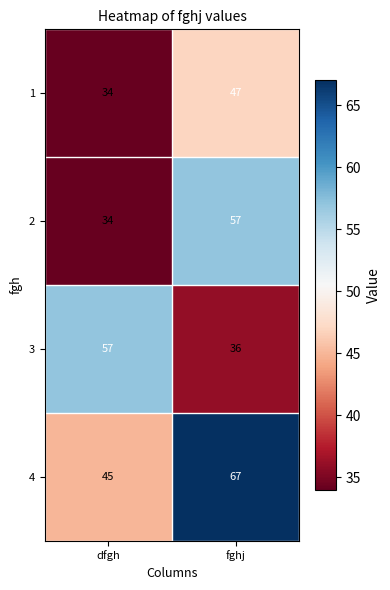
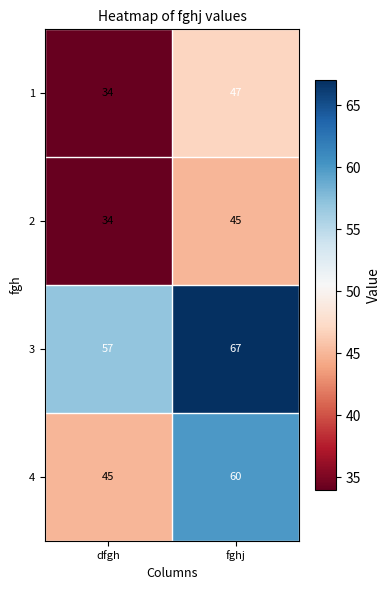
  {
    "1": {
      "dfgh": 34,
      "fghj": 47
    },
    "2": {
      "dfgh": 34,
-     "fghj": 57
+     "fghj": 45
    },
    "3": {
      "dfgh": 57,
-     "fghj": 36
+     "fghj": 67
    },
    "4": {
      "dfgh": 45,
-     "fghj": 67
+     "fghj": 60
    }
  }
